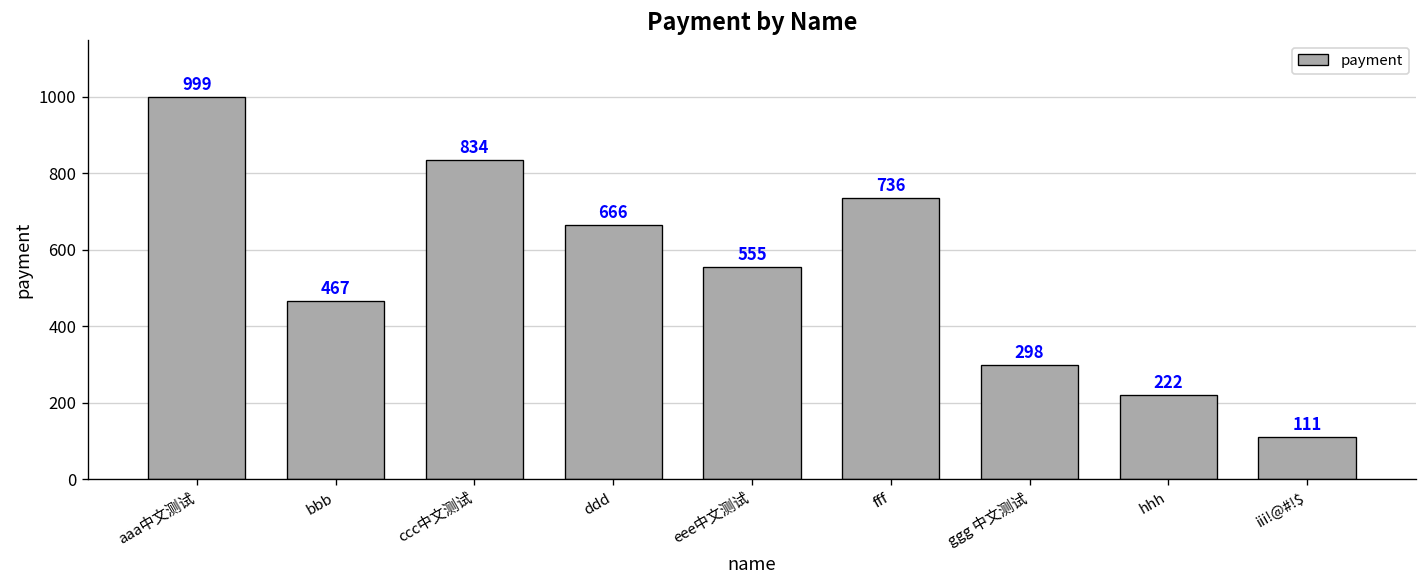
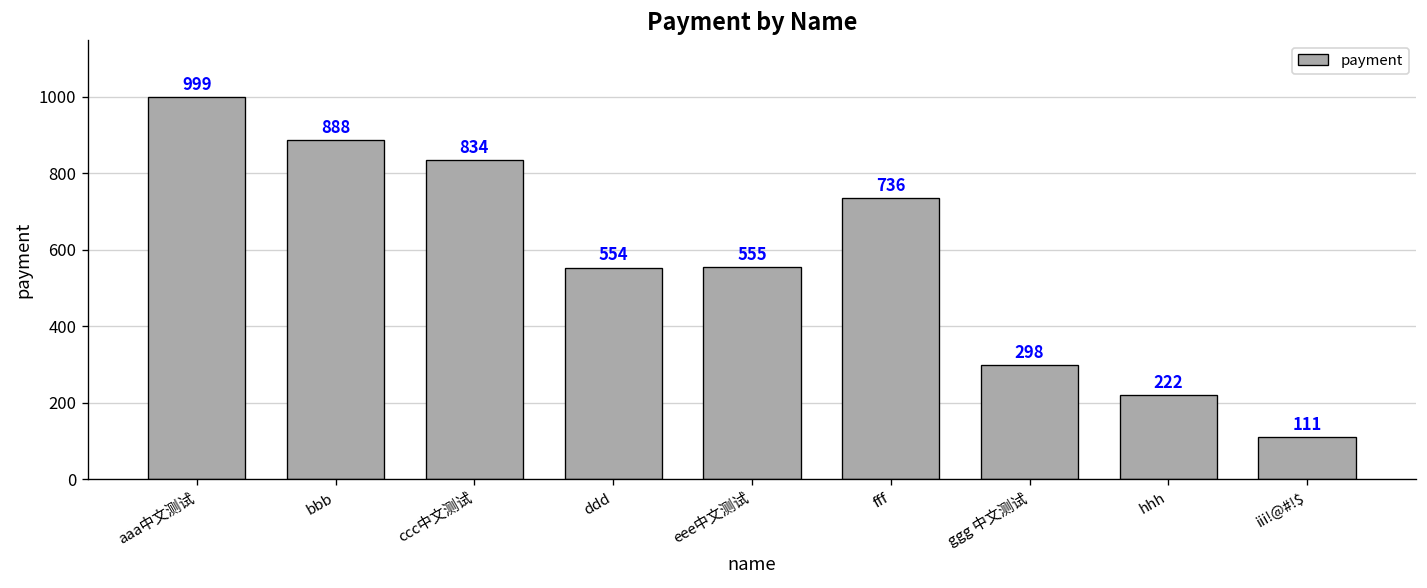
  {
    "aaa中文测试": 999,
-   "bbb": 467,
+   "bbb": 888,
    "ccc中文测试": 834,
-   "ddd": 666,
+   "ddd": 554,
    "eee中文测试": 555,
    "fff": 736,
    "ggg 中文测试": 298,
    "hhh": 222,
    "iii!@#!$": 111
  }
